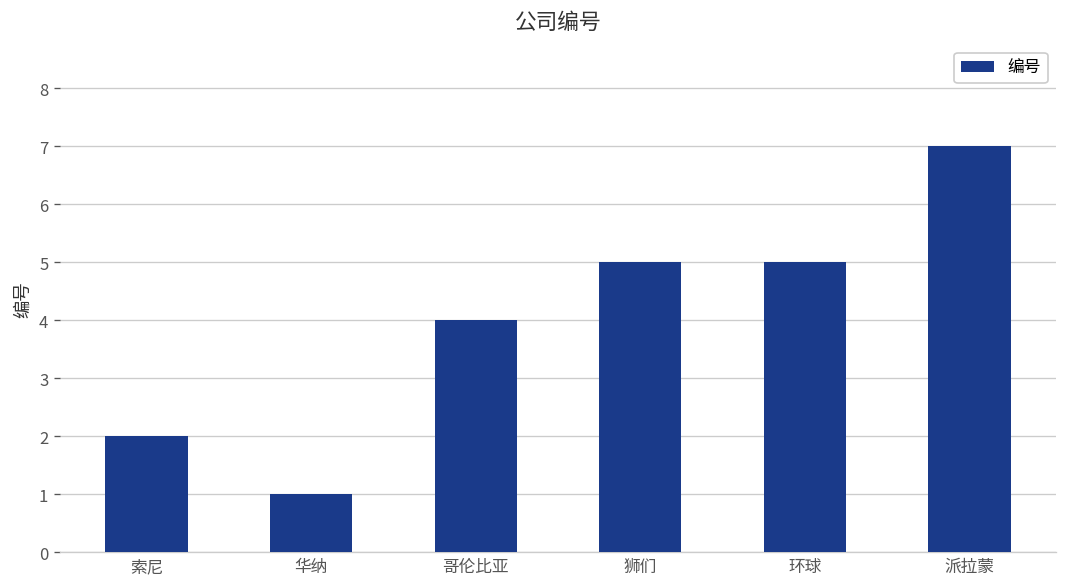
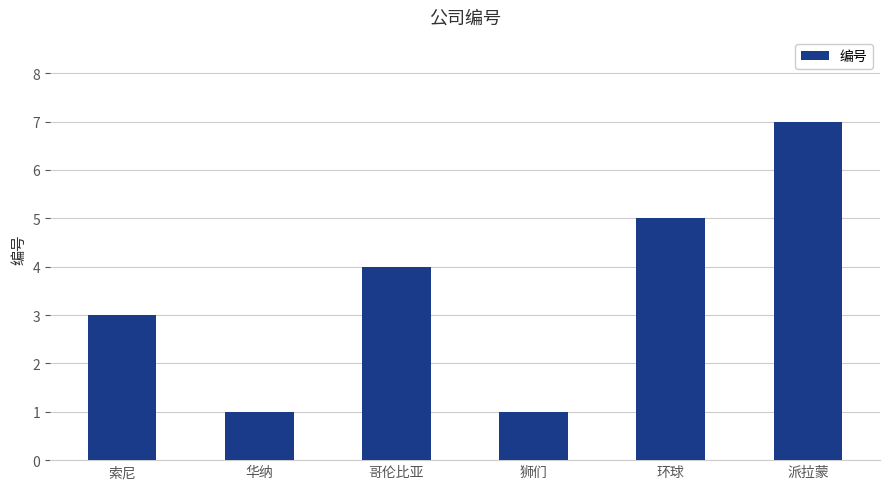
  {
-   "索尼": 2,
+   "索尼": 3,
    "华纳": 1,
    "哥伦比亚": 4,
-   "狮们": 5,
+   "狮们": 1,
    "环球": 5,
    "派拉蒙": 7
  }
